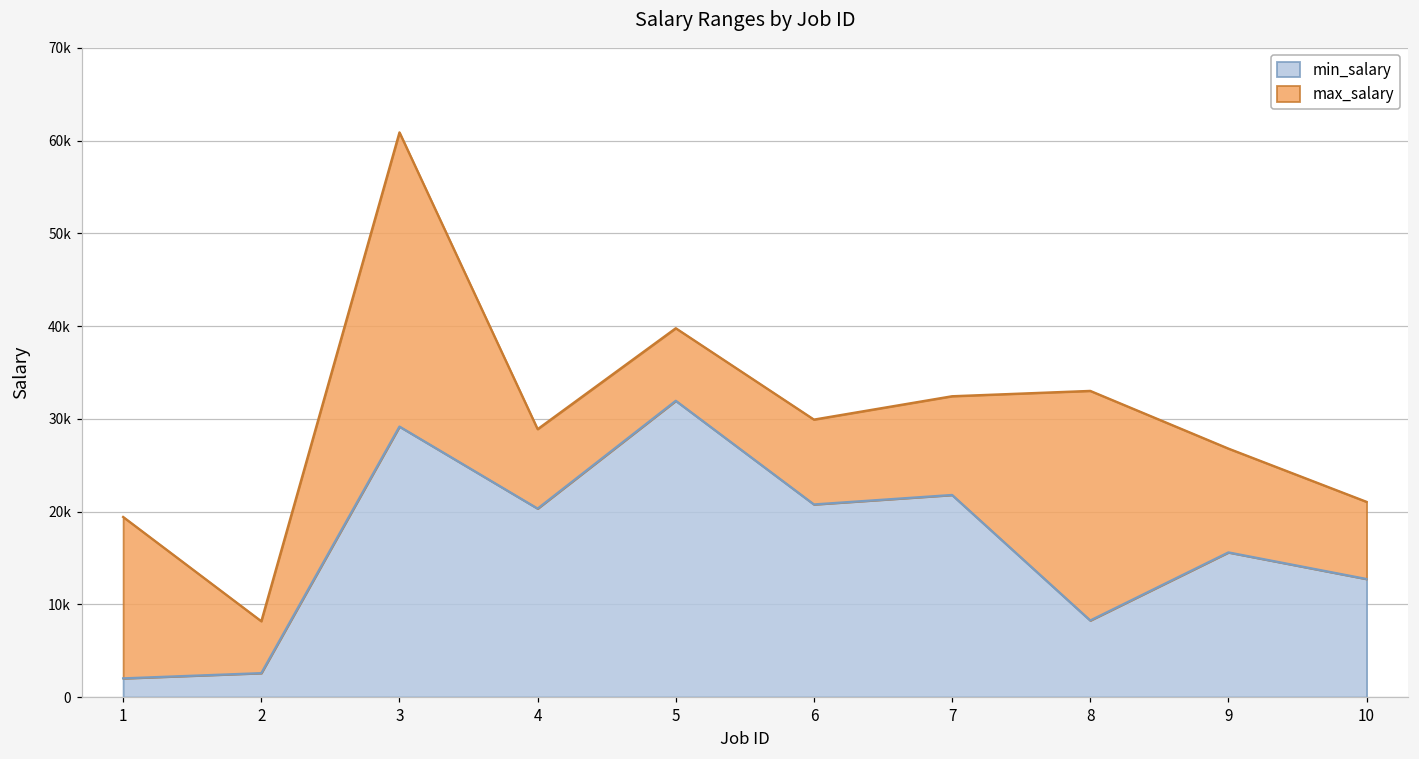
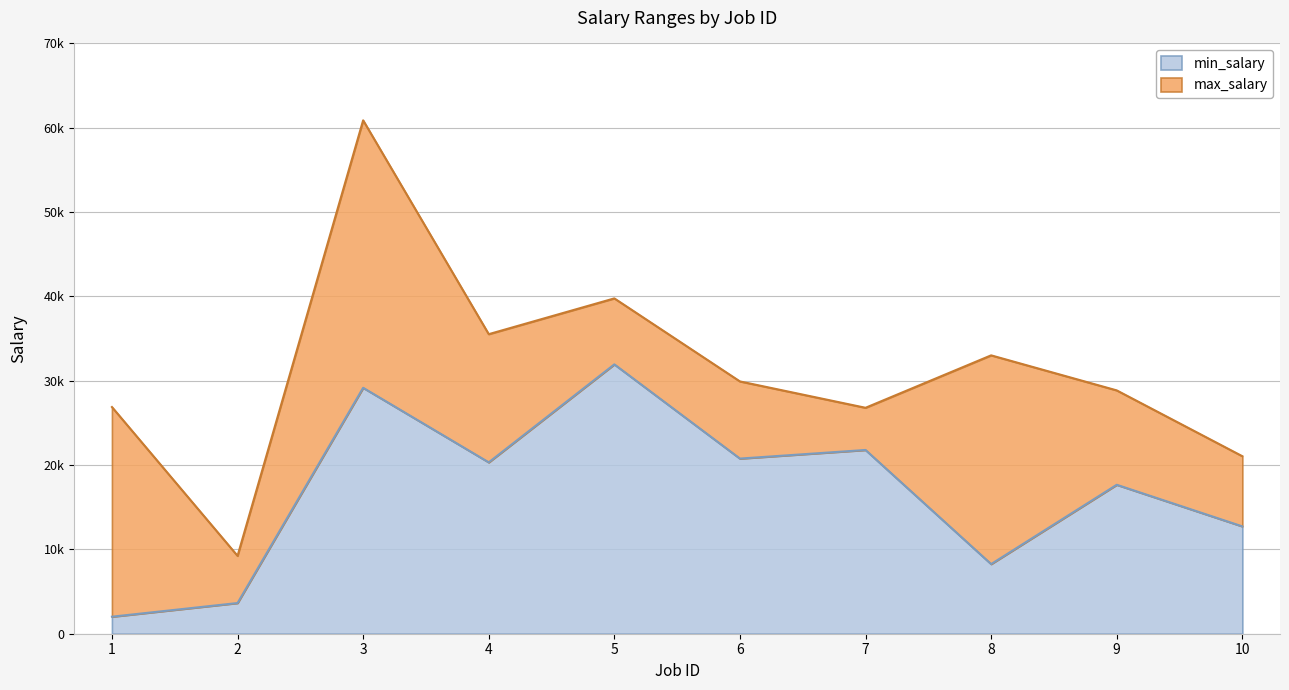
  {
    "min_salary": {
      "1": 2000,
-     "2": 3000,
+     "2": 4000,
      "3": 29000,
      "4": 20000,
      "5": 32000,
      "6": 21000,
      "7": 22000,
      "8": 8000,
-     "9": 16000,
+     "9": 18000,
      "10": 13000
    },
    "max_salary": {
-     "1": 17000,
+     "1": 25000,
      "2": 6000,
      "3": 32000,
-     "4": 9000,
+     "4": 15000,
      "5": 8000,
      "6": 9000,
-     "7": 11000,
+     "7": 5000,
      "8": 25000,
      "9": 11000,
      "10": 8000
    }
  }
